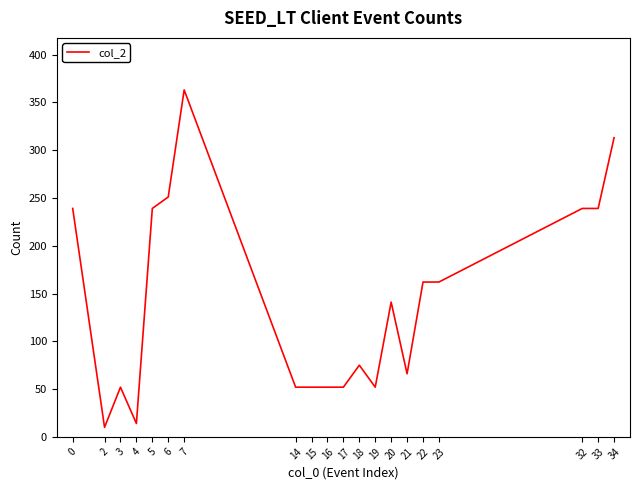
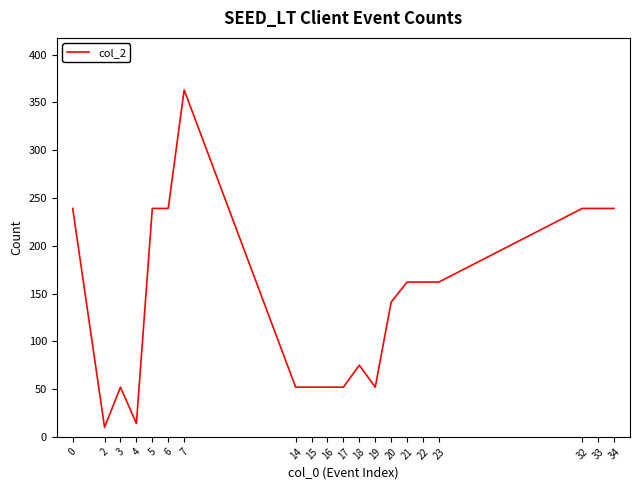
  {
    "0": 240,
    "2": 10,
    "3": 50,
    "4": 10,
    "5": 240,
-   "6": 250,
+   "6": 240,
    "7": 360,
    "14": 50,
    "15": 50,
    "16": 50,
    "17": 50,
    "18": 80,
    "19": 50,
    "20": 140,
-   "21": 70,
+   "21": 160,
    "22": 160,
    "23": 160,
    "32": 240,
    "33": 240,
-   "34": 310
+   "34": 240
  }
